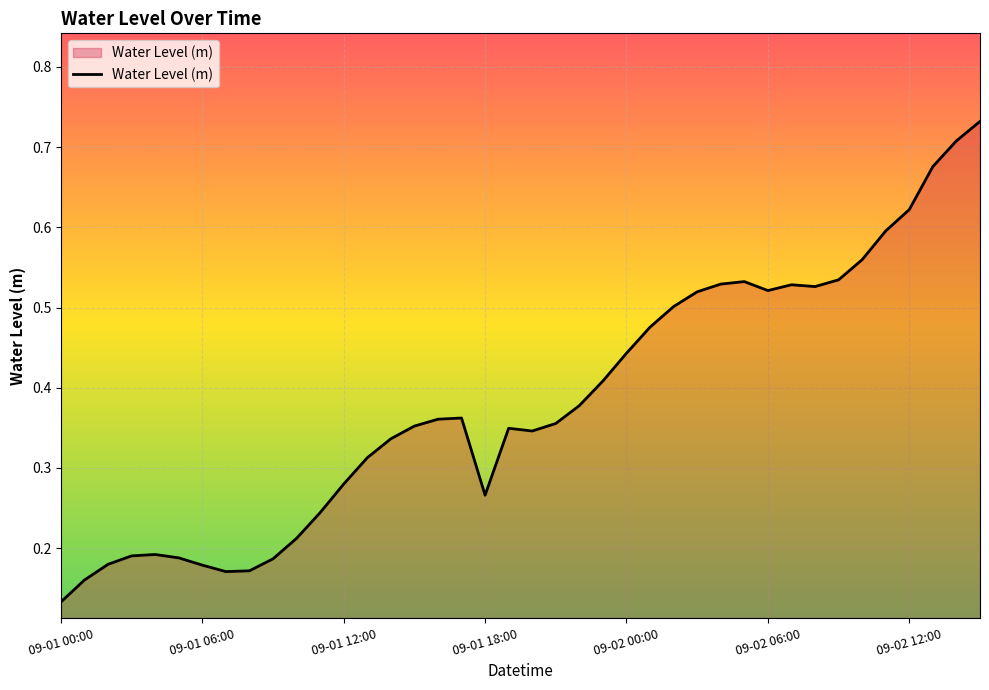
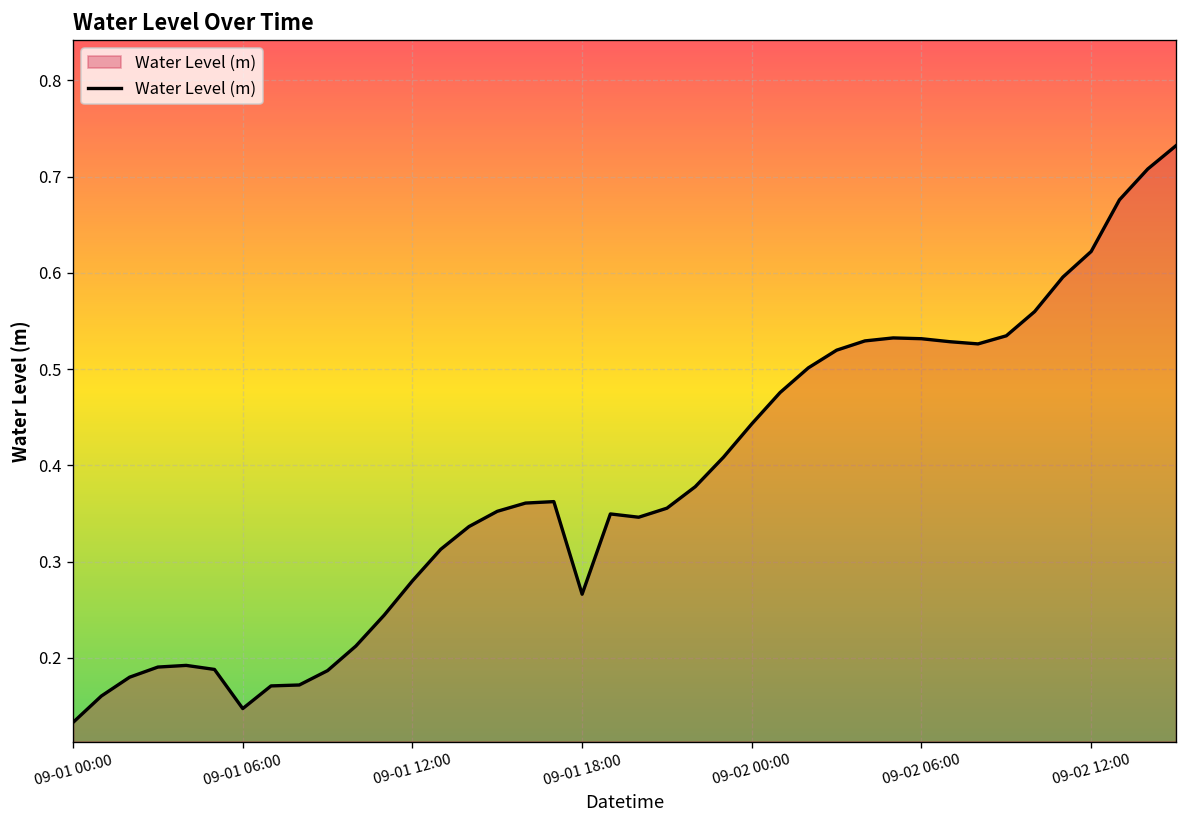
  {
    "09-01 00:00": 0.13,
-   "09-01 06:00": 0.18,
+   "09-01 06:00": 0.15,
    "09-01 12:00": 0.28,
    "09-01 18:00": 0.27,
    "09-02 00:00": 0.44,
-   "09-02 06:00": 0.52,
+   "09-02 06:00": 0.53,
    "09-02 12:00": 0.62
  }
